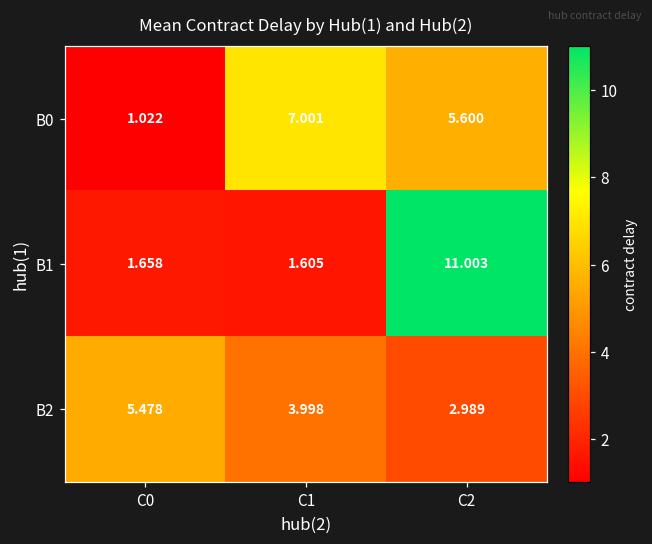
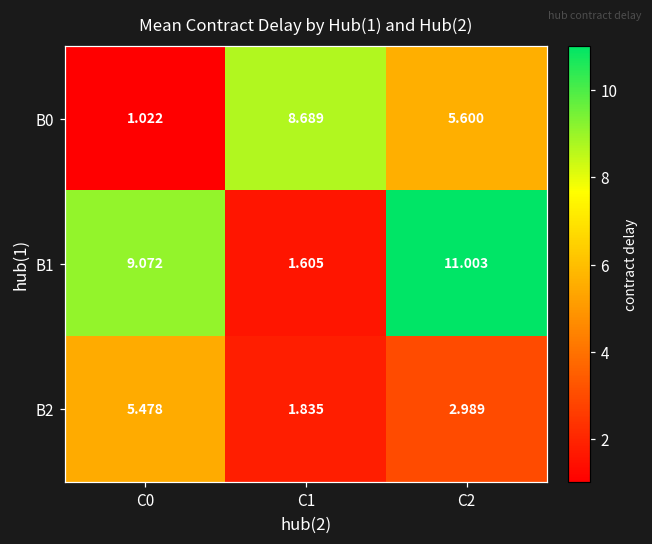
  {
    "B0": {
      "C0": 1.022,
-     "C1": 7.001,
+     "C1": 8.689,
      "C2": 5.600
    },
    "B1": {
-     "C0": 1.658,
+     "C0": 9.072,
      "C1": 1.605,
      "C2": 11.003
    },
    "B2": {
      "C0": 5.478,
-     "C1": 3.998,
+     "C1": 1.835,
      "C2": 2.989
    }
  }
